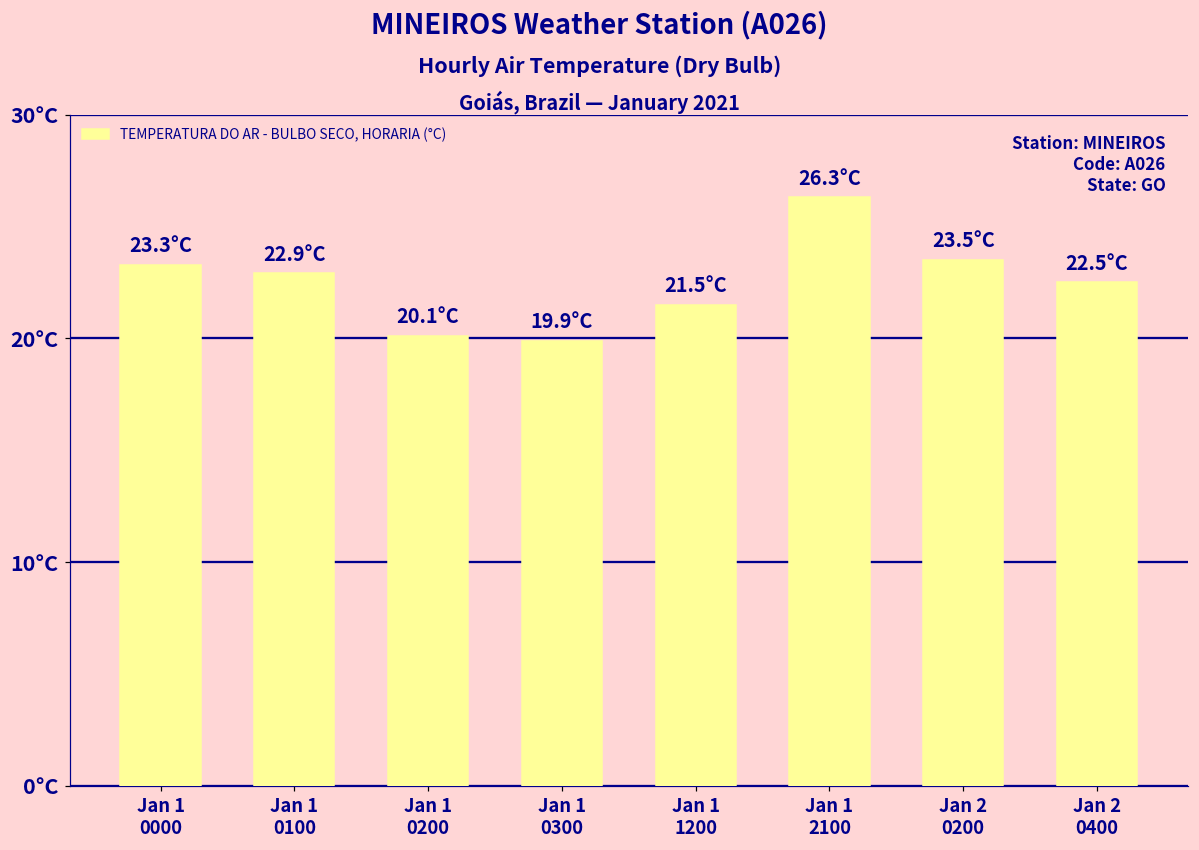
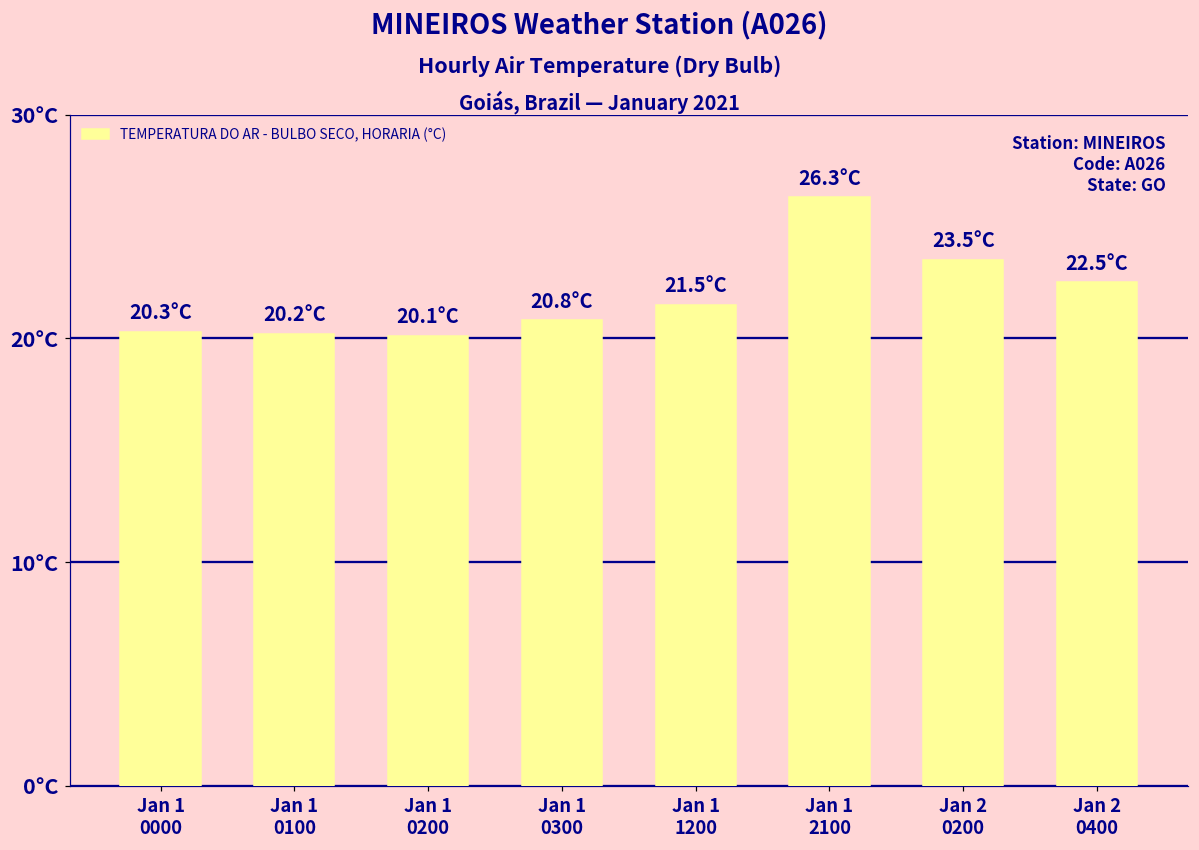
  {
-   "Jan 1 0000": "23.3°C",
-   "Jan 1 0100": "22.9°C",
+   "Jan 1 0000": "20.3°C",
+   "Jan 1 0100": "20.2°C",
    "Jan 1 0200": "20.1°C",
-   "Jan 1 0300": "19.9°C",
+   "Jan 1 0300": "20.8°C",
    "Jan 1 1200": "21.5°C",
    "Jan 1 2100": "26.3°C",
    "Jan 2 0200": "23.5°C",
    "Jan 2 0400": "22.5°C"
  }
